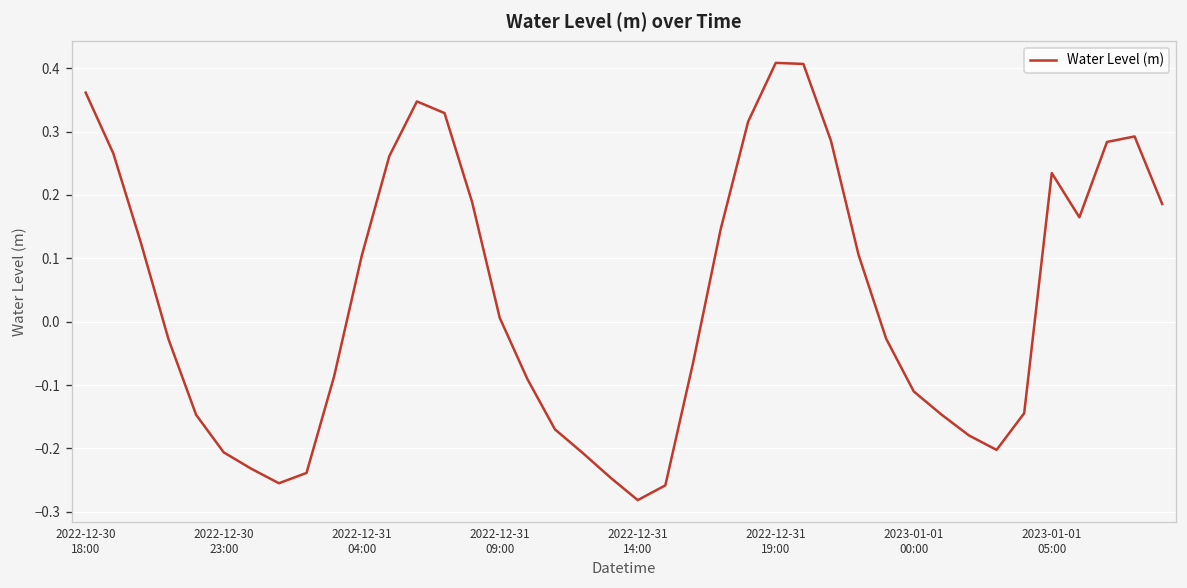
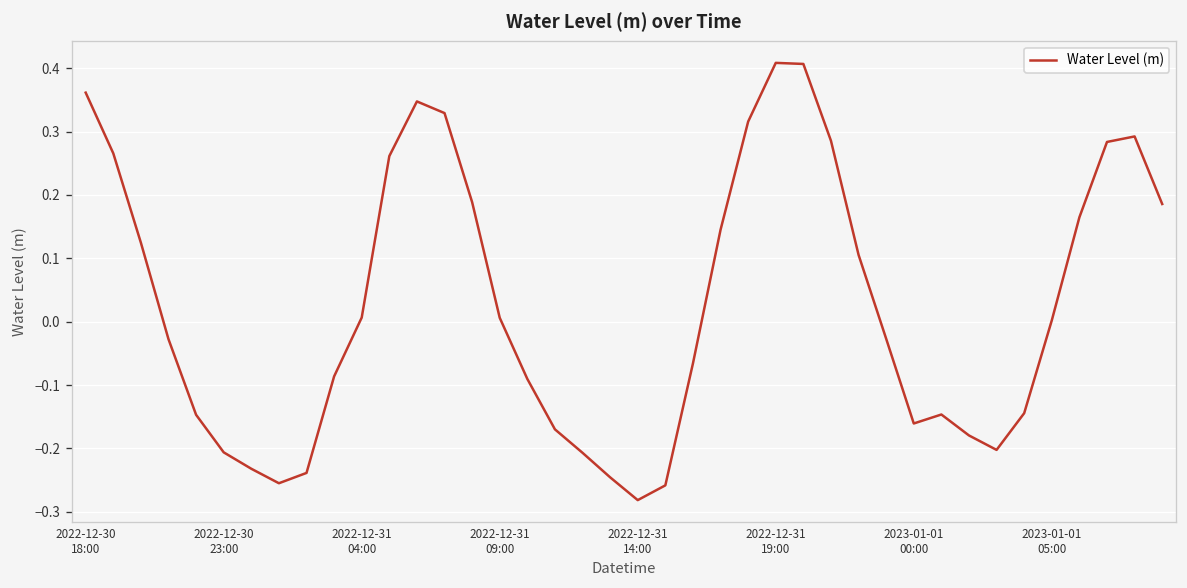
  {
    "2022-12-30 18:00": 0.36,
    "2022-12-30 23:00": -0.21,
-   "2022-12-31 04:00": 0.10,
+   "2022-12-31 04:00": 0.01,
    "2022-12-31 09:00": 0.01,
    "2022-12-31 14:00": -0.28,
    "2022-12-31 19:00": 0.41,
-   "2023-01-01 00:00": -0.11,
-   "2023-01-01 05:00": 0.23
+   "2023-01-01 00:00": -0.16,
+   "2023-01-01 05:00": 0.00
  }
